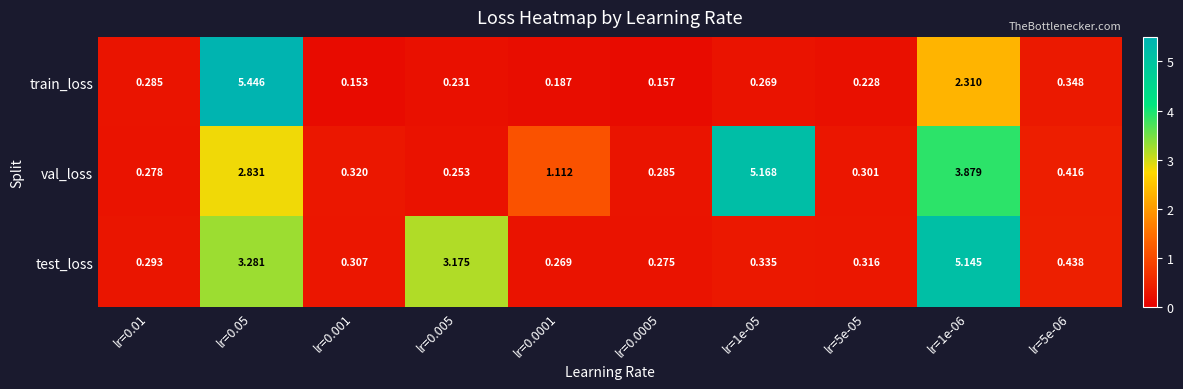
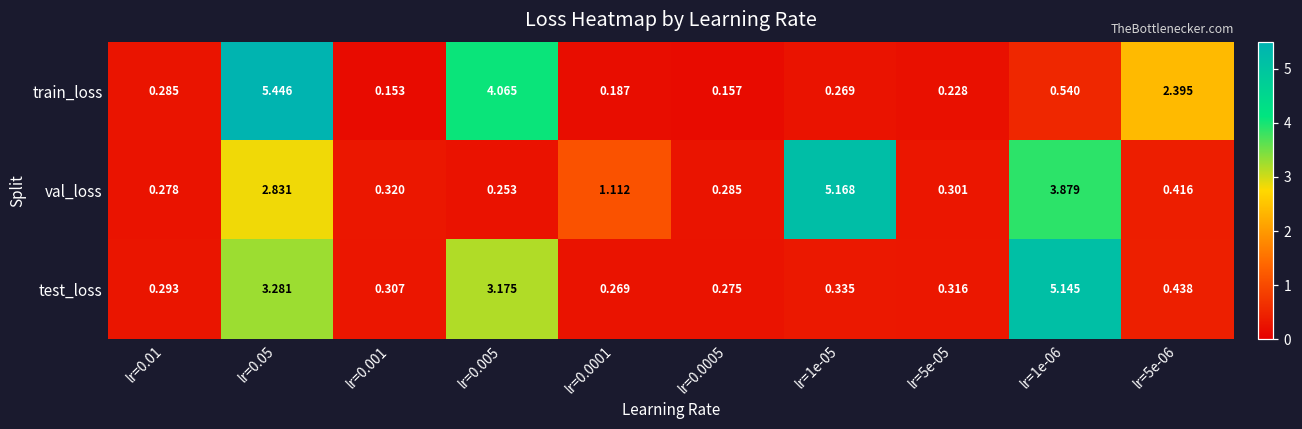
  {
    "train_loss": {
      "lr=0.01": 0.285,
      "lr=0.05": 5.446,
      "lr=0.001": 0.153,
-     "lr=0.005": 0.231,
+     "lr=0.005": 4.065,
      "lr=0.0001": 0.187,
      "lr=0.0005": 0.157,
      "lr=1e-05": 0.269,
      "lr=5e-05": 0.228,
-     "lr=1e-06": 2.310,
-     "lr=5e-06": 0.348
+     "lr=1e-06": 0.540,
+     "lr=5e-06": 2.395
    },
    "val_loss": {
      "lr=0.01": 0.278,
      "lr=0.05": 2.831,
      "lr=0.001": 0.320,
      "lr=0.005": 0.253,
      "lr=0.0001": 1.112,
      "lr=0.0005": 0.285,
      "lr=1e-05": 5.168,
      "lr=5e-05": 0.301,
      "lr=1e-06": 3.879,
      "lr=5e-06": 0.416
    },
    "test_loss": {
      "lr=0.01": 0.293,
      "lr=0.05": 3.281,
      "lr=0.001": 0.307,
      "lr=0.005": 3.175,
      "lr=0.0001": 0.269,
      "lr=0.0005": 0.275,
      "lr=1e-05": 0.335,
      "lr=5e-05": 0.316,
      "lr=1e-06": 5.145,
      "lr=5e-06": 0.438
    }
  }
